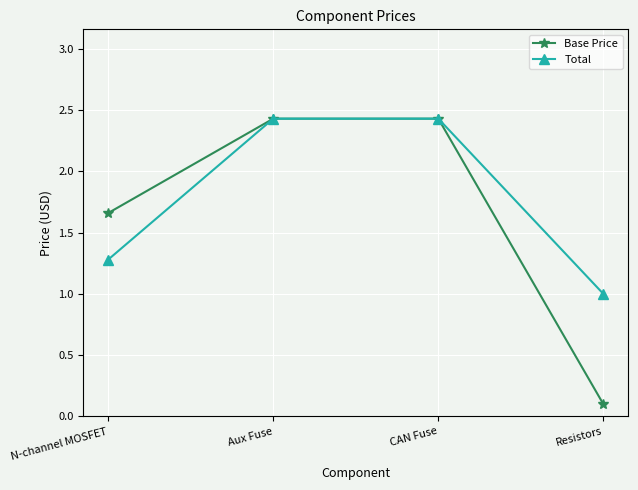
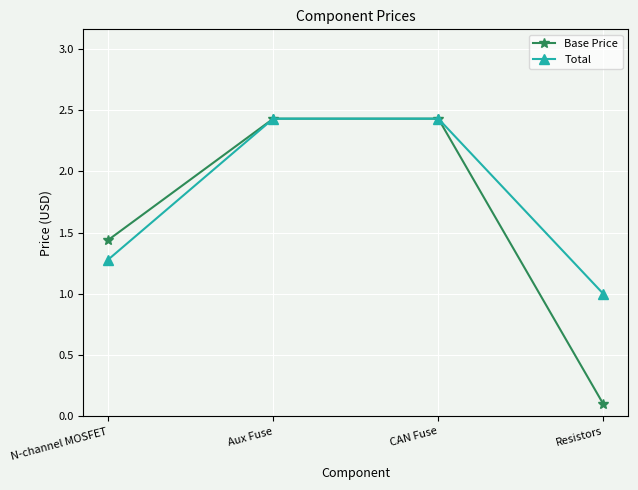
  {
    "Base Price": {
-     "N-channel MOSFET": 1.66,
+     "N-channel MOSFET": 1.44,
      "Resistors": 0.10
    },
    "Total": {
      "N-channel MOSFET": 1.28,
      "Resistors": 1.00
    }
  }
